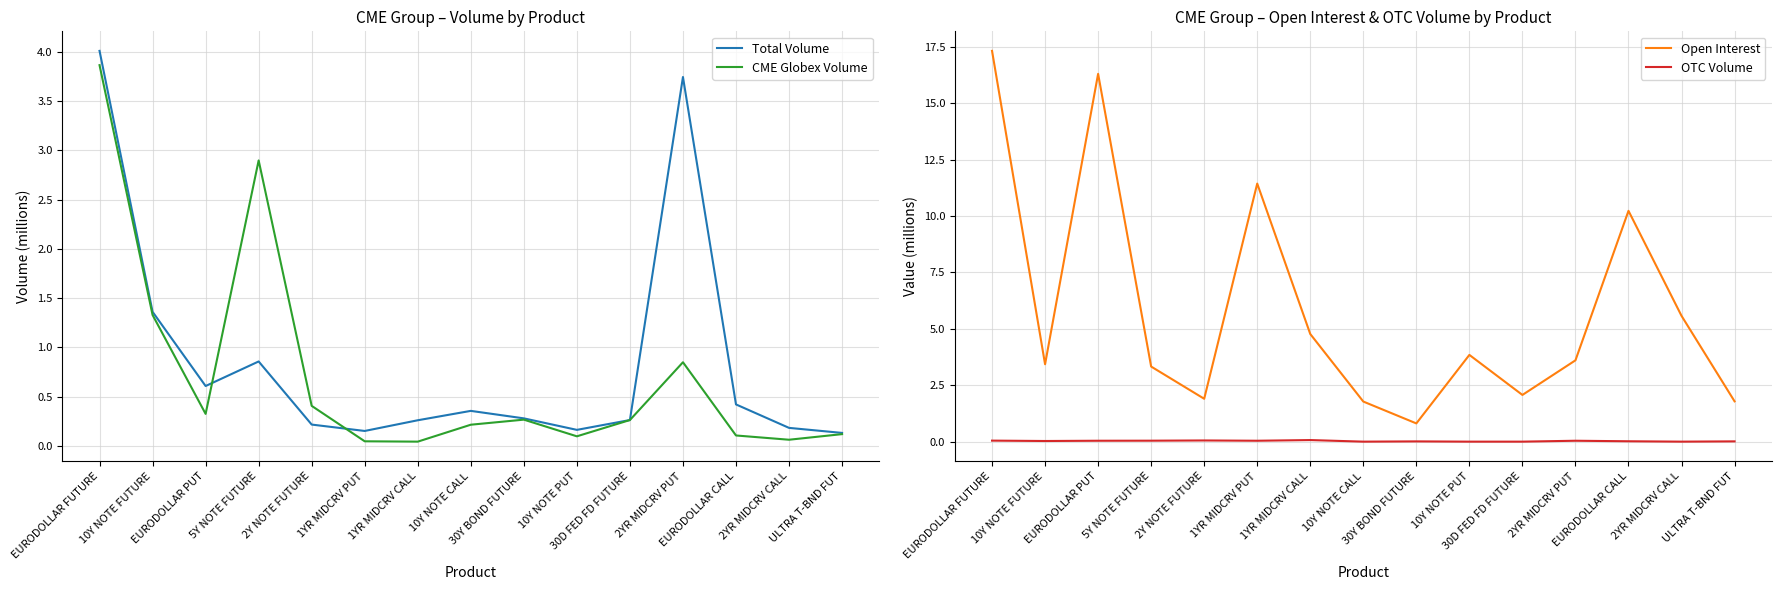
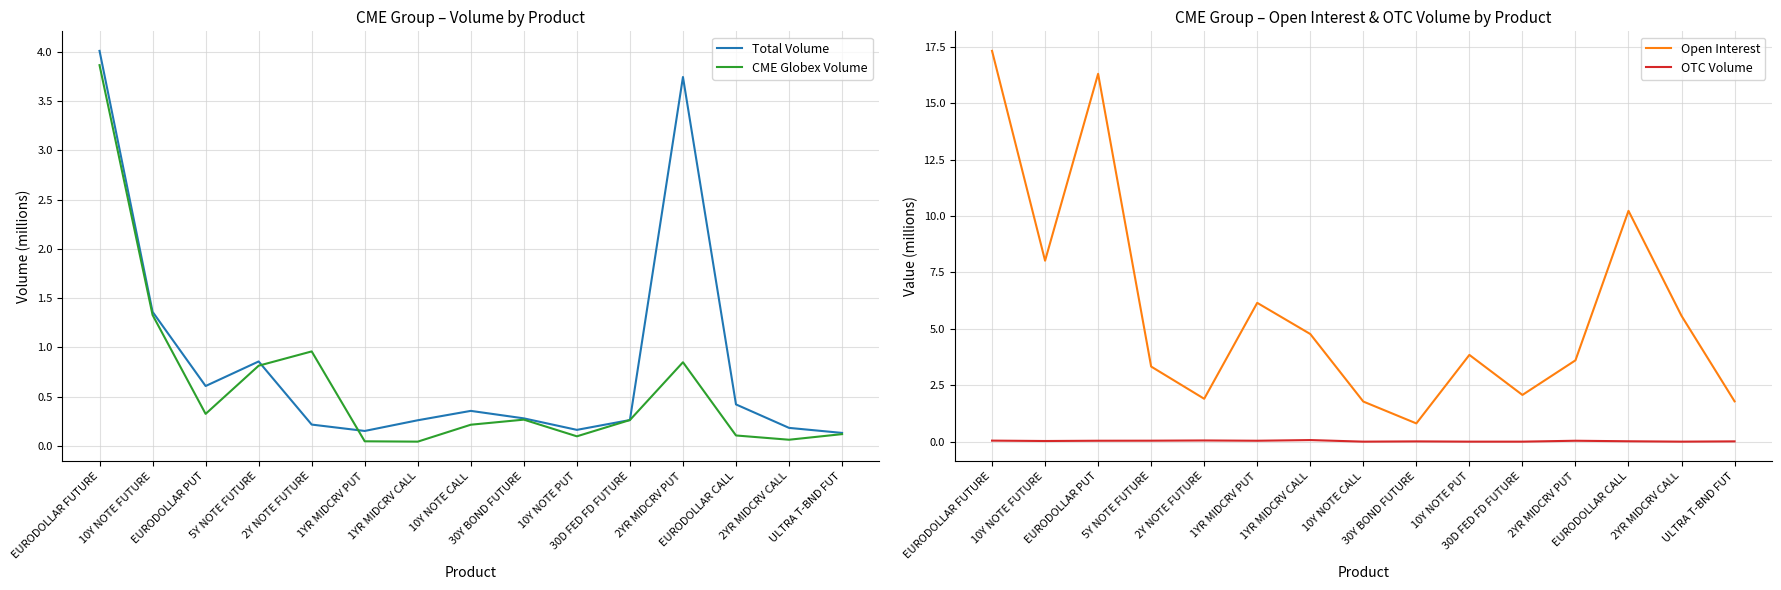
  {
    "CME Group – Volume by Product": {
      "Total Volume": {
        "EURODOLLAR FUTURE": 4.0,
        "10Y NOTE FUTURE": 1.4,
        "EURODOLLAR PUT": 0.6,
        "5Y NOTE FUTURE": 0.9,
        "2Y NOTE FUTURE": 0.2,
        "1YR MIDCRV PUT": 0.2,
        "1YR MIDCRV CALL": 0.3,
        "10Y NOTE CALL": 0.4,
        "10Y NOTE PUT": 0.2,
        "2YR MIDCRV PUT": 3.7,
        "EURODOLLAR CALL": 0.4,
        "2YR MIDCRV CALL": 0.2
      },
      "CME Globex Volume": {
        "EURODOLLAR FUTURE": 3.9,
        "10Y NOTE FUTURE": 1.3,
        "EURODOLLAR PUT": 0.3,
-       "5Y NOTE FUTURE": 2.9,
-       "2Y NOTE FUTURE": 0.4,
+       "5Y NOTE FUTURE": 0.8,
+       "2Y NOTE FUTURE": 1.0,
        "1YR MIDCRV PUT": 0.0,
        "1YR MIDCRV CALL": 0.0,
        "10Y NOTE CALL": 0.2,
        "10Y NOTE PUT": 0.1,
        "2YR MIDCRV PUT": 0.8,
        "EURODOLLAR CALL": 0.1,
        "2YR MIDCRV CALL": 0.1
      }
    },
    "CME Group – Open Interest & OTC Volume by Product": {
      "Open Interest": {
        "EURODOLLAR FUTURE": 17.3,
-       "10Y NOTE FUTURE": 3.4,
+       "10Y NOTE FUTURE": 8.0,
        "EURODOLLAR PUT": 16.3,
        "5Y NOTE FUTURE": 3.3,
        "2Y NOTE FUTURE": 1.9,
-       "1YR MIDCRV PUT": 11.4,
+       "1YR MIDCRV PUT": 6.2,
        "1YR MIDCRV CALL": 4.8,
        "10Y NOTE CALL": 1.8,
        "30Y BOND FUTURE": 0.8,
        "10Y NOTE PUT": 3.8,
        "30D FED FD FUTURE": 2.1,
        "2YR MIDCRV PUT": 3.6,
        "EURODOLLAR CALL": 10.2,
        "2YR MIDCRV CALL": 5.6,
        "ULTRA T-BND FUT": 1.8
      },
      "OTC Volume": {
        "EURODOLLAR FUTURE": 0.0,
        "10Y NOTE FUTURE": 0.0,
        "EURODOLLAR PUT": 0.0,
        "5Y NOTE FUTURE": 0.0,
        "2Y NOTE FUTURE": 0.1,
        "1YR MIDCRV PUT": 0.0,
        "1YR MIDCRV CALL": 0.1,
        "10Y NOTE CALL": 0.0,
        "30Y BOND FUTURE": 0.0,
        "10Y NOTE PUT": 0.0,
        "30D FED FD FUTURE": 0.0,
        "2YR MIDCRV PUT": 0.0,
        "EURODOLLAR CALL": 0.0,
        "2YR MIDCRV CALL": 0.0,
        "ULTRA T-BND FUT": 0.0
      }
    }
  }
